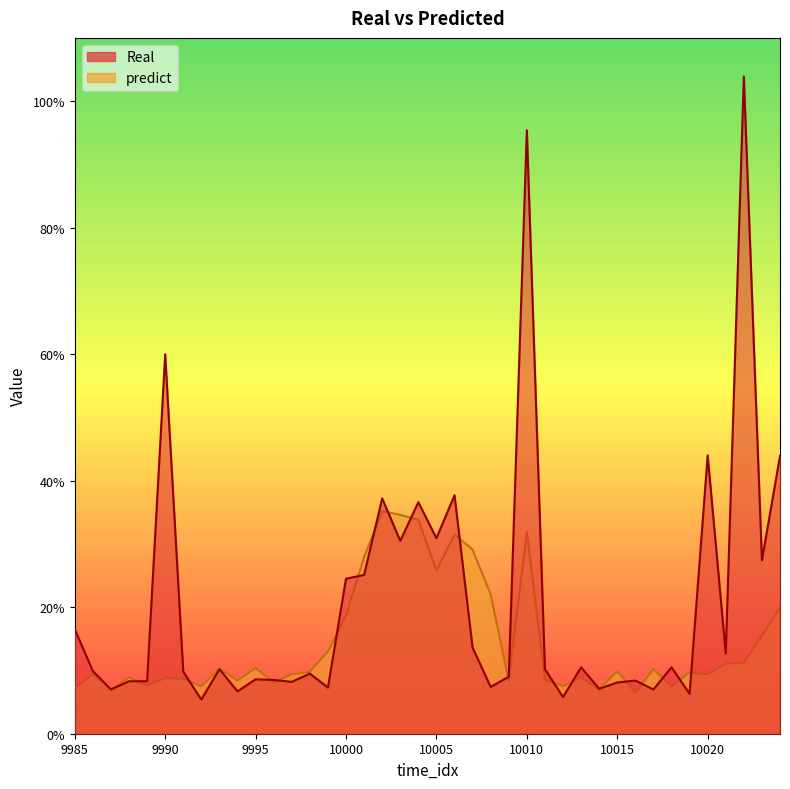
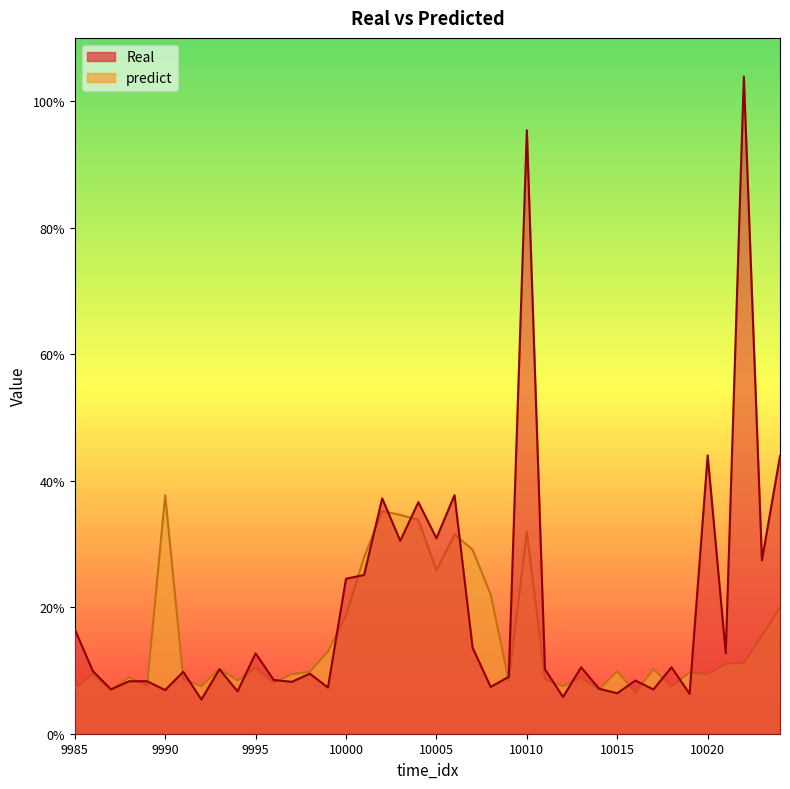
  {
    "predict": {
      "9985": "7%",
-     "9990": "9%",
+     "9990": "38%",
      "9995": "10%",
      "10000": "19%",
      "10005": "26%",
      "10010": "32%",
      "10015": "10%",
      "10020": "9%"
    },
    "Real": {
      "9985": "17%",
-     "9990": "60%",
-     "9995": "9%",
+     "9990": "7%",
+     "9995": "13%",
      "10000": "25%",
      "10005": "31%",
      "10010": "95%",
-     "10015": "8%",
+     "10015": "6%",
      "10020": "44%"
    }
  }
